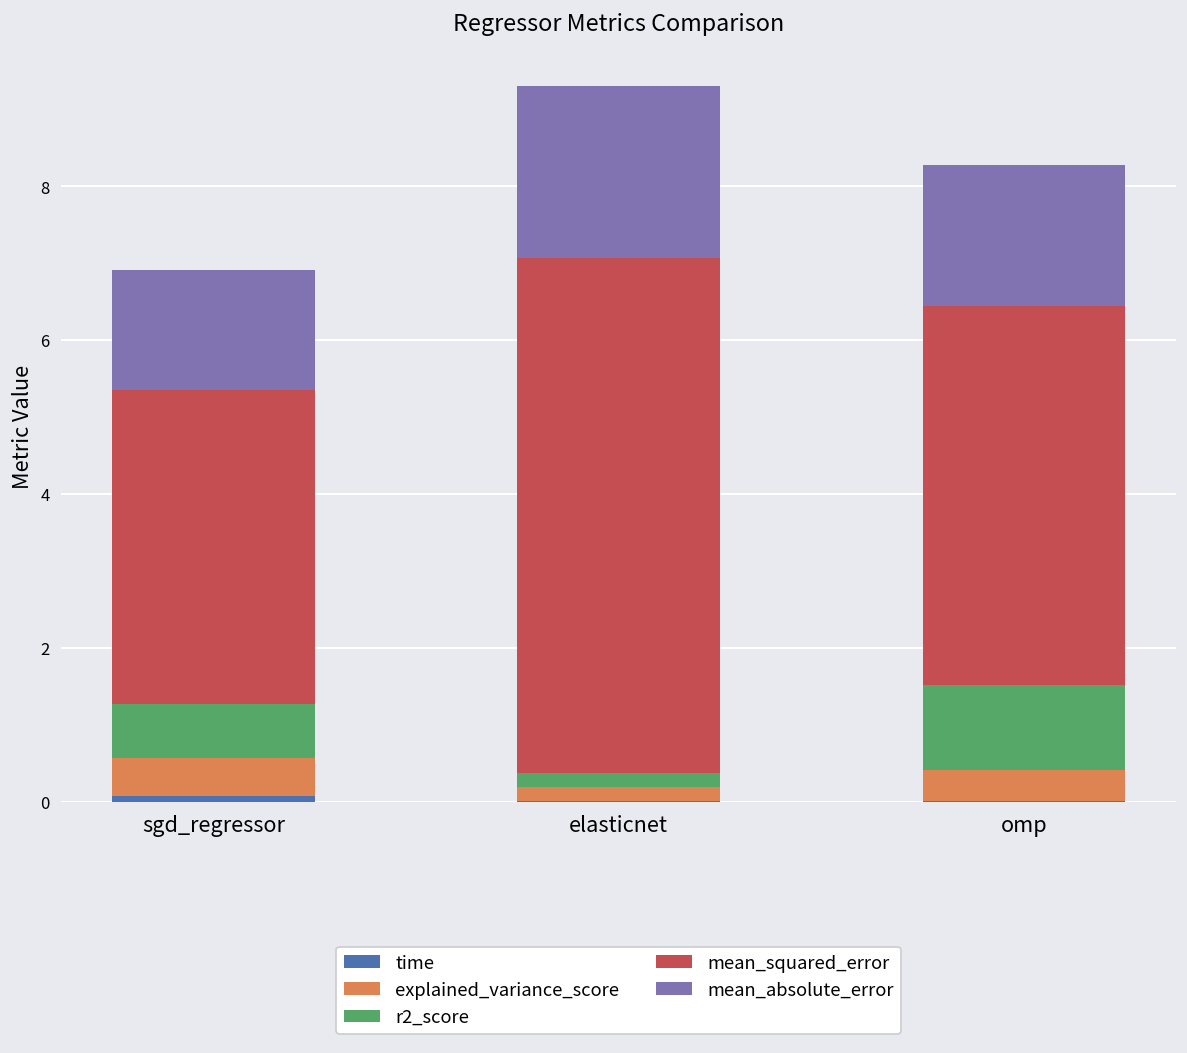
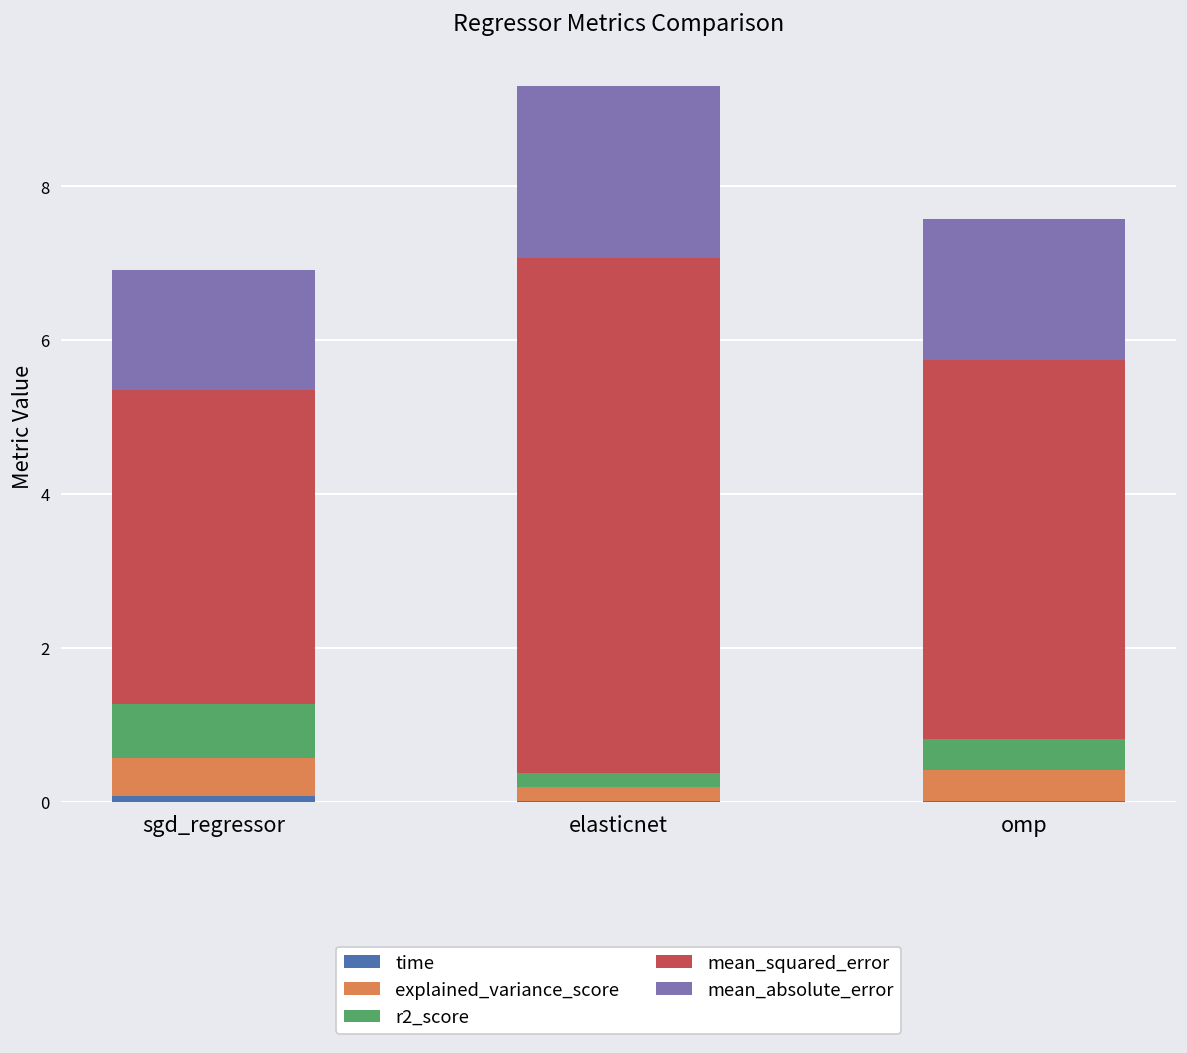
  {
    "r2_score": {
      "sgd_regressor": 0.7,
      "elasticnet": 0.2,
-     "omp": 1.1
+     "omp": 0.4
    }
  }
